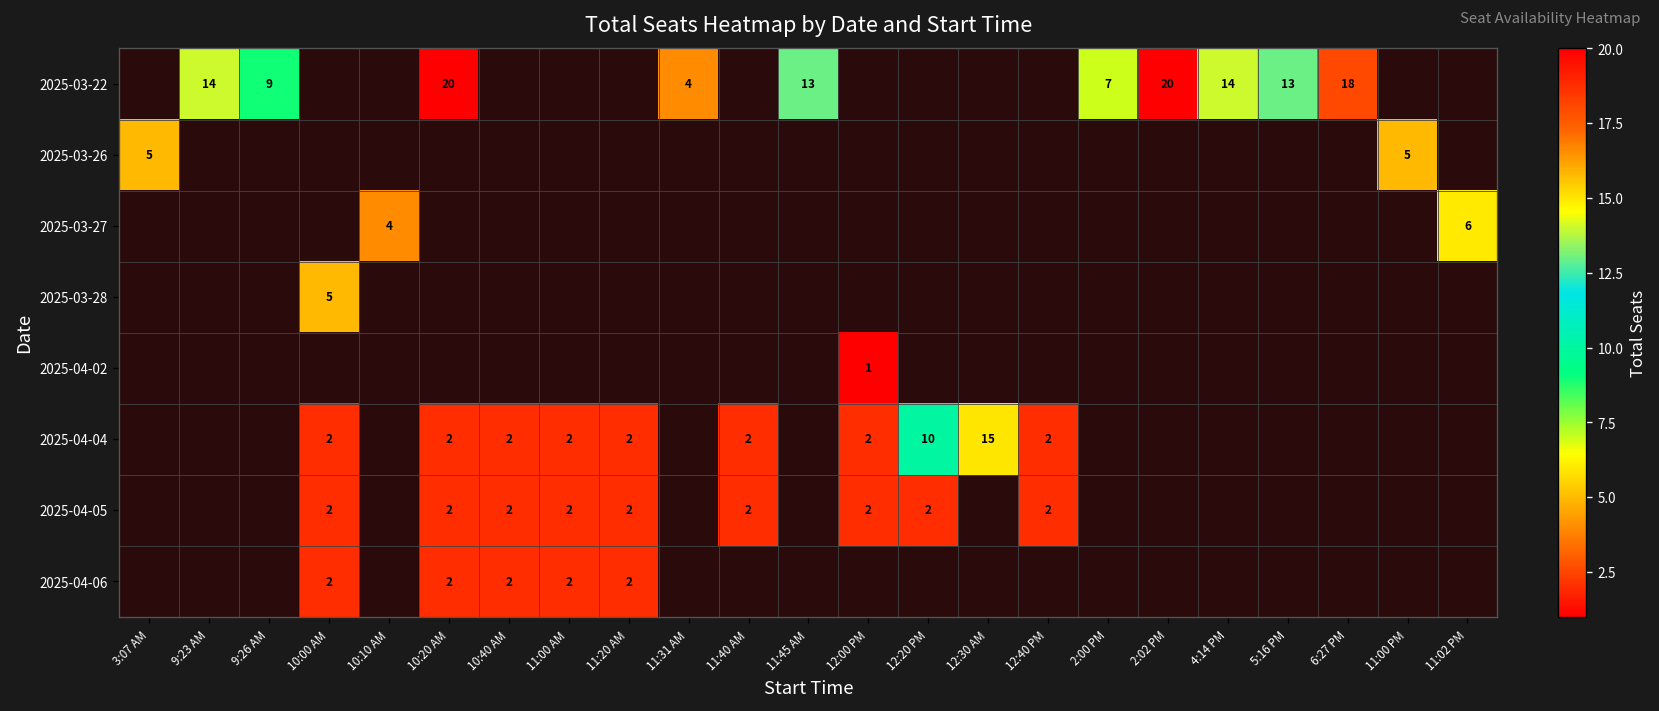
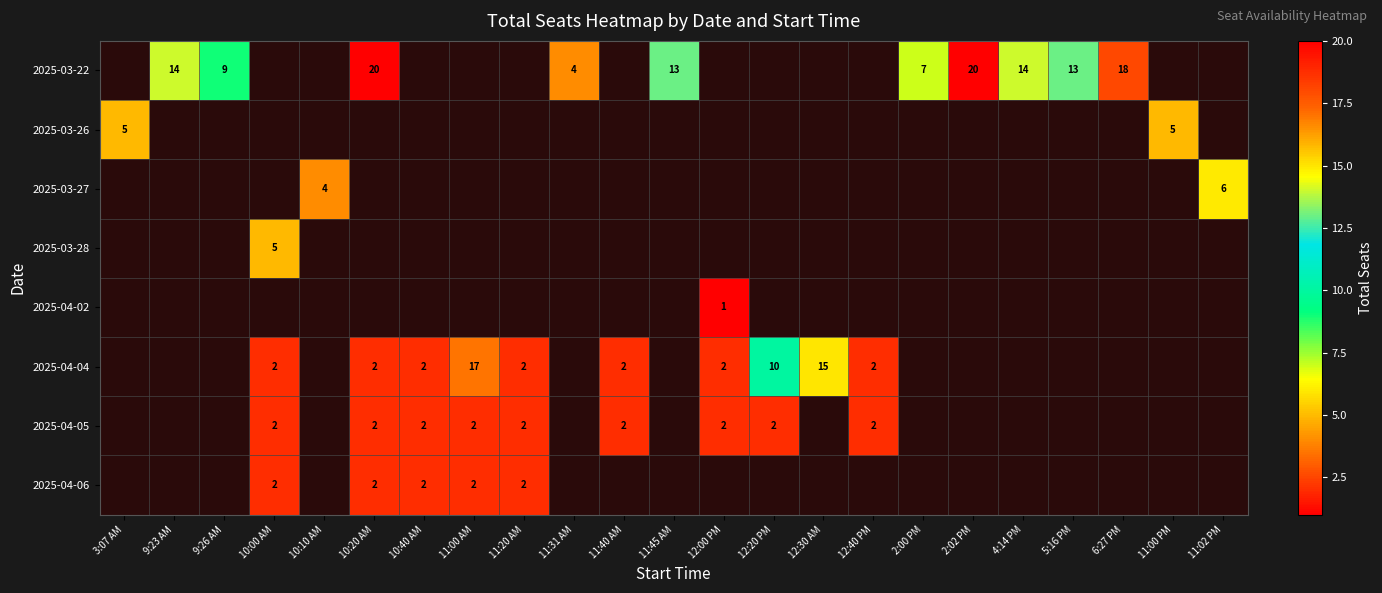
  {
    "2025-03-22": {
      "9:23 AM": 14,
      "9:26 AM": 9,
      "10:20 AM": 20,
      "11:31 AM": 4,
      "11:45 AM": 13,
      "2:00 PM": 7,
      "2:02 PM": 20,
      "4:14 PM": 14,
      "5:16 PM": 13,
      "6:27 PM": 18
    },
    "2025-03-26": {
      "3:07 AM": 5,
      "11:00 PM": 5
    },
    "2025-03-27": {
      "10:10 AM": 4,
      "11:02 PM": 6
    },
    "2025-03-28": {
      "10:00 AM": 5
    },
    "2025-04-02": {
      "12:00 PM": 1
    },
    "2025-04-04": {
      "10:00 AM": 2,
      "10:20 AM": 2,
      "10:40 AM": 2,
-     "11:00 AM": 2,
+     "11:00 AM": 17,
      "11:20 AM": 2,
      "11:40 AM": 2,
      "12:00 PM": 2,
      "12:20 PM": 10,
      "12:30 AM": 15,
      "12:40 PM": 2
    },
    "2025-04-05": {
      "10:00 AM": 2,
      "10:20 AM": 2,
      "10:40 AM": 2,
      "11:00 AM": 2,
      "11:20 AM": 2,
      "11:40 AM": 2,
      "12:00 PM": 2,
      "12:20 PM": 2,
      "12:40 PM": 2
    },
    "2025-04-06": {
      "10:00 AM": 2,
      "10:20 AM": 2,
      "10:40 AM": 2,
      "11:00 AM": 2,
      "11:20 AM": 2
    }
  }
